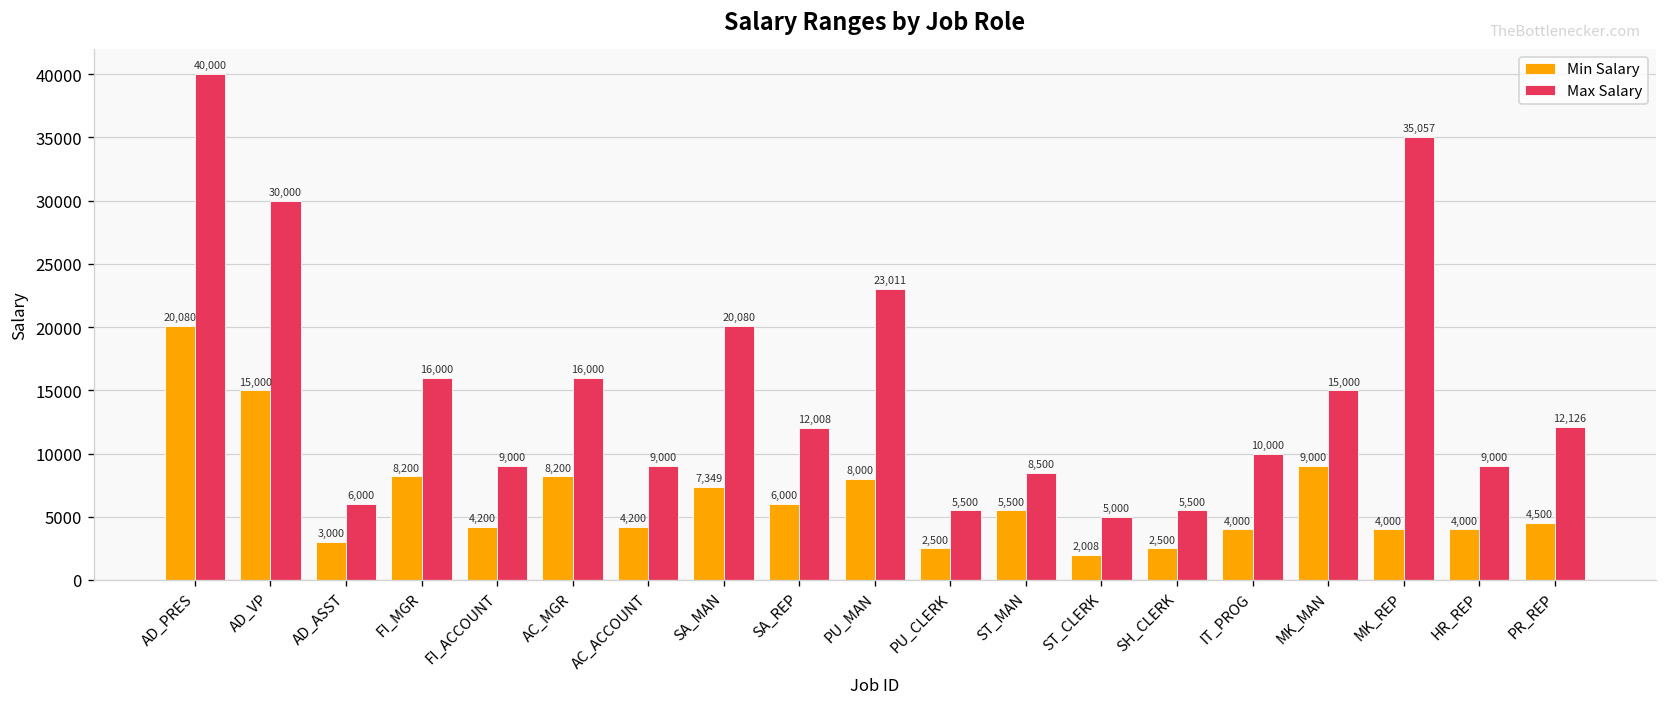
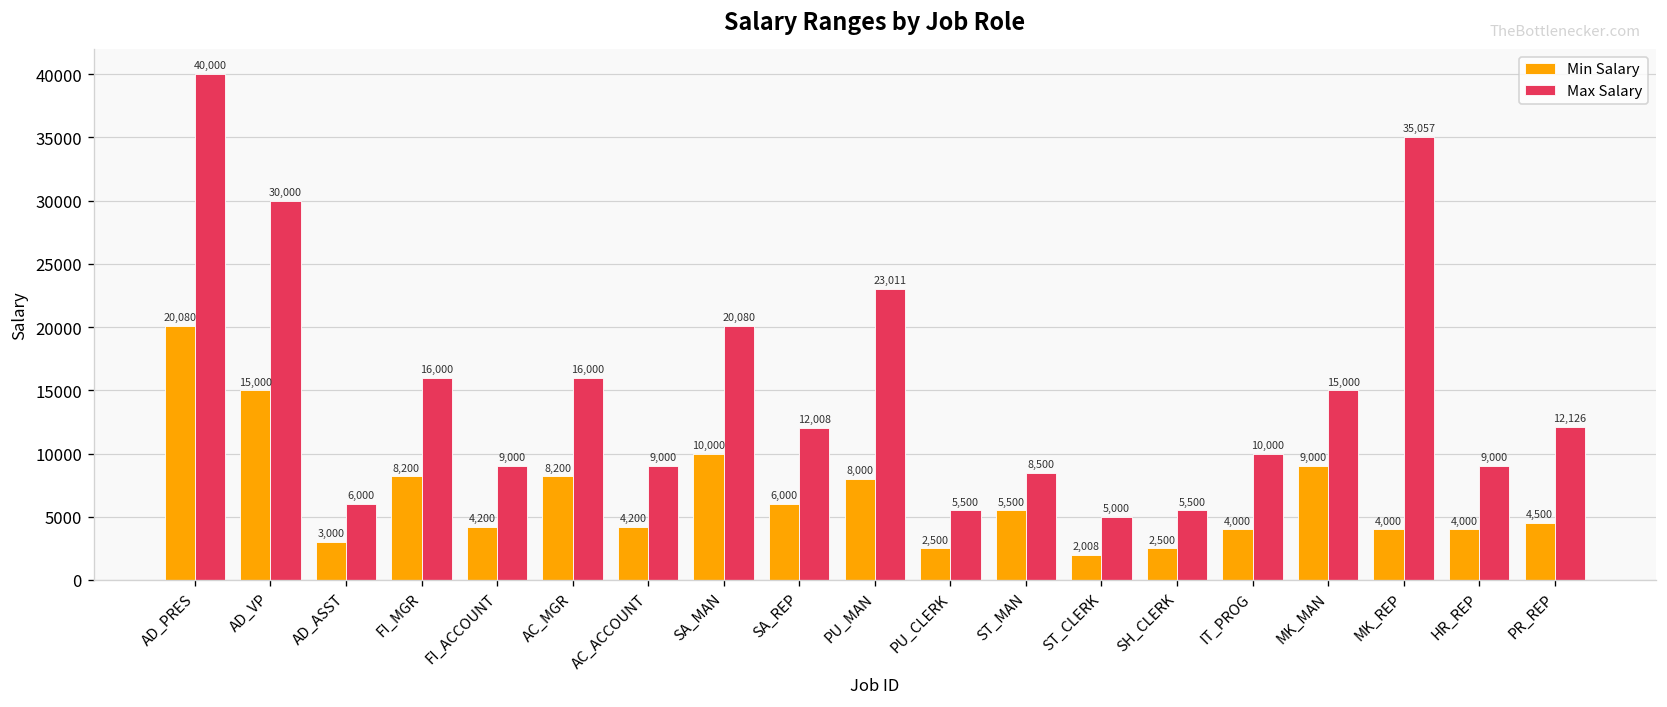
  {
    "Min Salary": {
      "AD_PRES": "20,080",
      "AD_VP": "15,000",
      "AD_ASST": "3,000",
      "FI_MGR": "8,200",
      "FI_ACCOUNT": "4,200",
      "AC_MGR": "8,200",
      "AC_ACCOUNT": "4,200",
-     "SA_MAN": "7,349",
+     "SA_MAN": "10,000",
      "SA_REP": "6,000",
      "PU_MAN": "8,000",
      "PU_CLERK": "2,500",
      "ST_MAN": "5,500",
      "ST_CLERK": "2,008",
      "SH_CLERK": "2,500",
      "IT_PROG": "4,000",
      "MK_MAN": "9,000",
      "MK_REP": "4,000",
      "HR_REP": "4,000",
      "PR_REP": "4,500"
    },
    "Max Salary": {
      "AD_PRES": "40,000",
      "AD_VP": "30,000",
      "AD_ASST": "6,000",
      "FI_MGR": "16,000",
      "FI_ACCOUNT": "9,000",
      "AC_MGR": "16,000",
      "AC_ACCOUNT": "9,000",
      "SA_MAN": "20,080",
      "SA_REP": "12,008",
      "PU_MAN": "23,011",
      "PU_CLERK": "5,500",
      "ST_MAN": "8,500",
      "ST_CLERK": "5,000",
      "SH_CLERK": "5,500",
      "IT_PROG": "10,000",
      "MK_MAN": "15,000",
      "MK_REP": "35,057",
      "HR_REP": "9,000",
      "PR_REP": "12,126"
    }
  }
